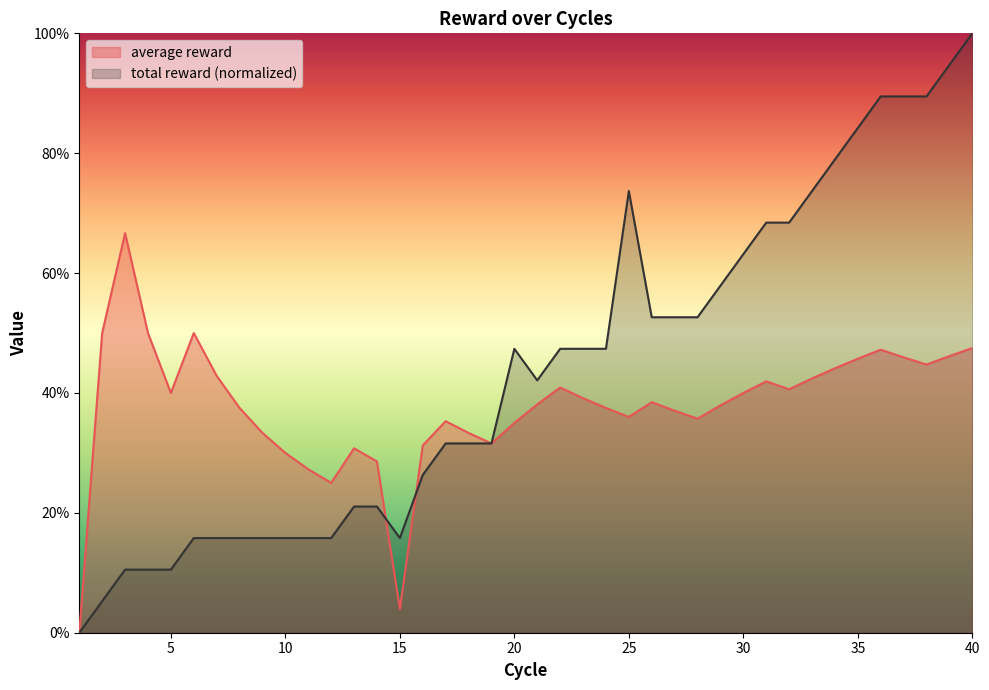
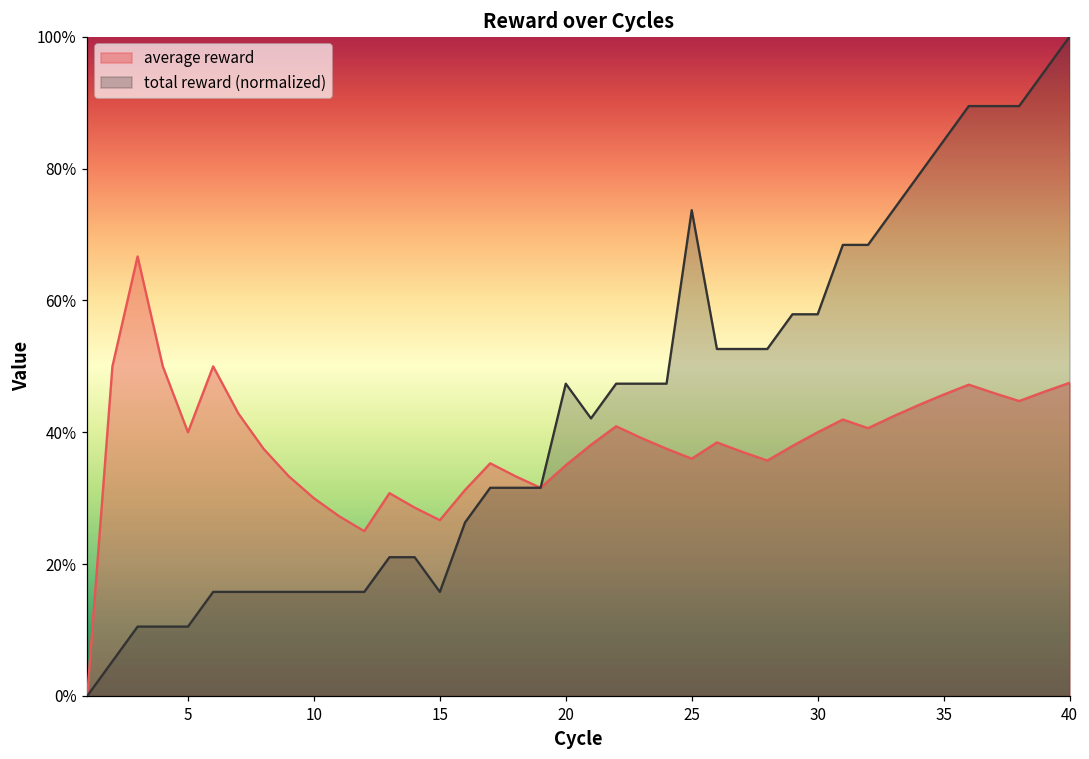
  {
    "average reward": {
      "5": "40%",
      "10": "30%",
-     "15": "4%",
+     "15": "27%",
      "20": "35%",
      "25": "36%",
      "30": "40%",
      "35": "46%",
      "40": "48%"
    },
    "total reward (normalized)": {
      "5": "11%",
      "10": "16%",
      "15": "16%",
      "20": "47%",
      "25": "74%",
-     "30": "63%",
+     "30": "58%",
      "35": "84%",
      "40": "100%"
    }
  }
